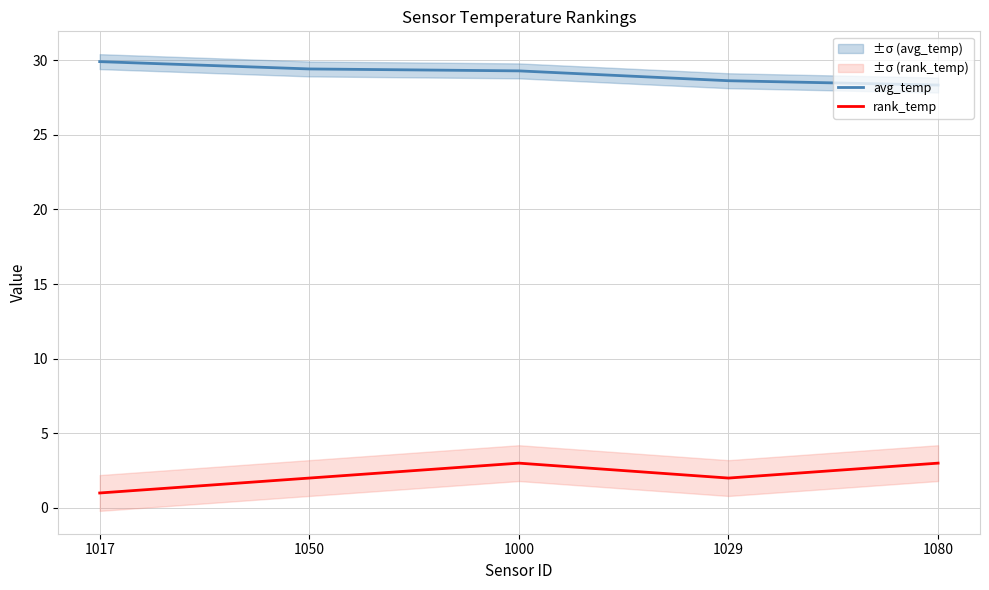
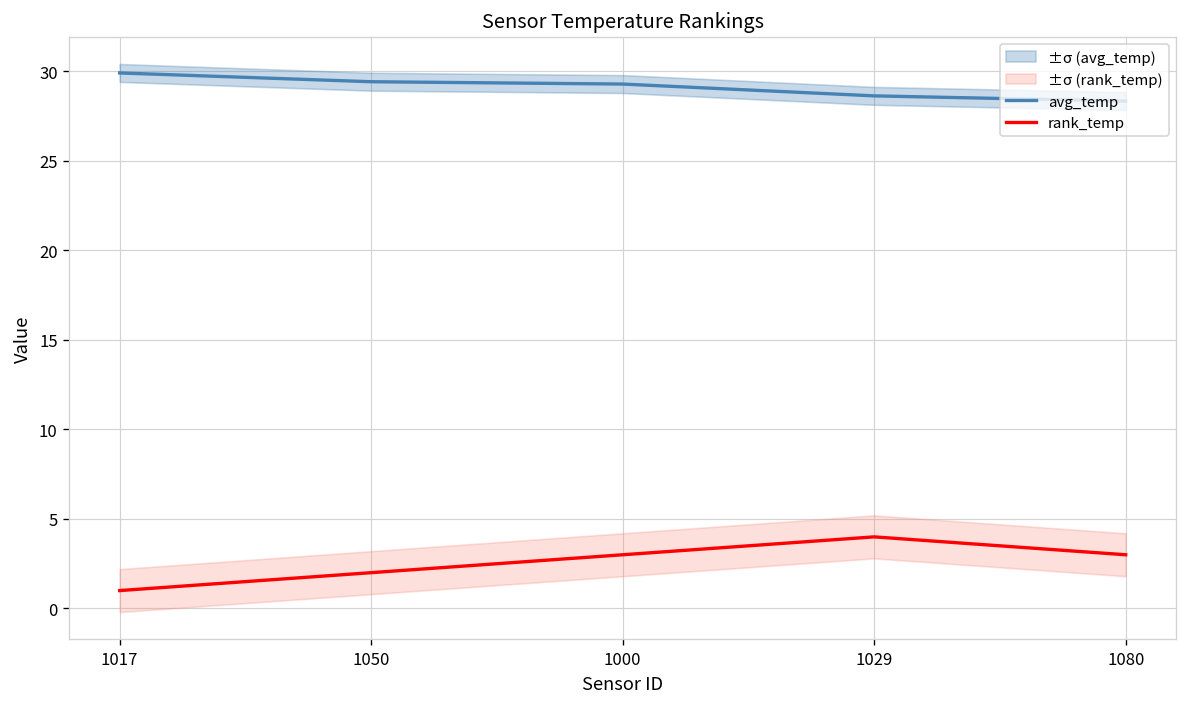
  {
    "rank_temp": {
      "1017": 1,
      "1050": 2,
      "1000": 3,
-     "1029": 2,
+     "1029": 4,
      "1080": 3
    }
  }
